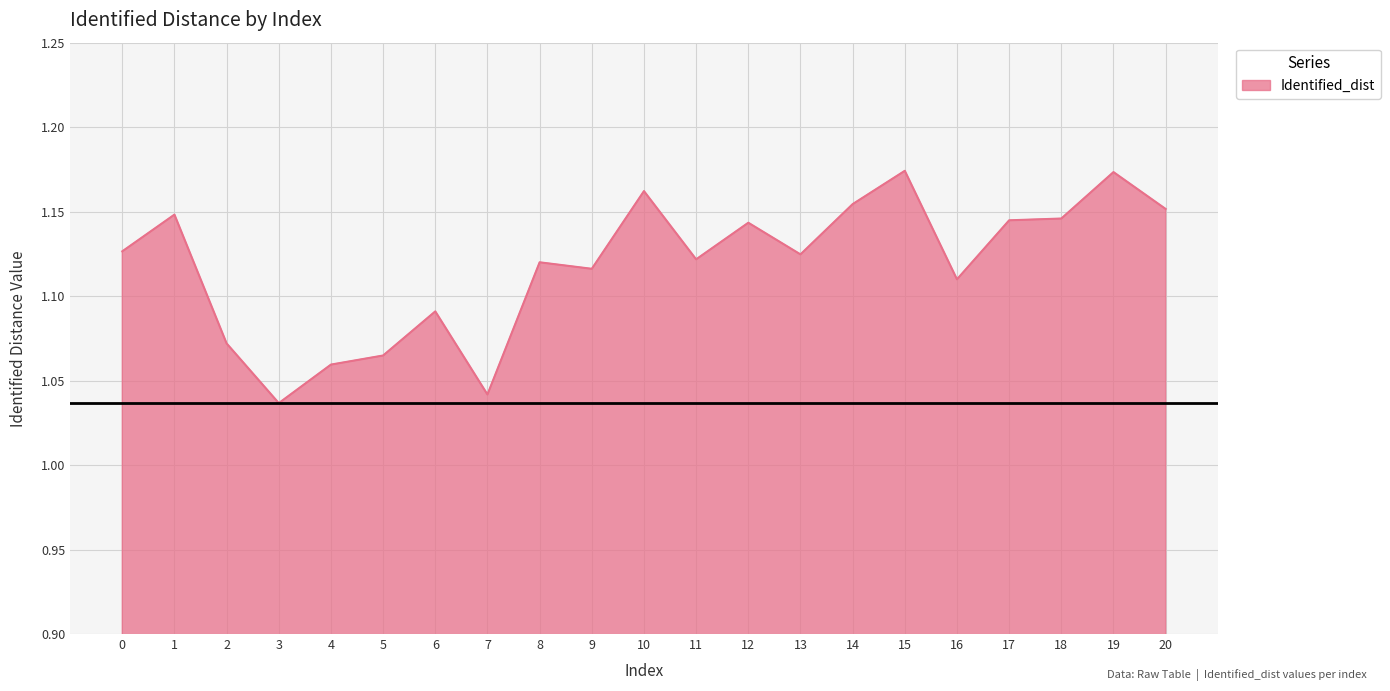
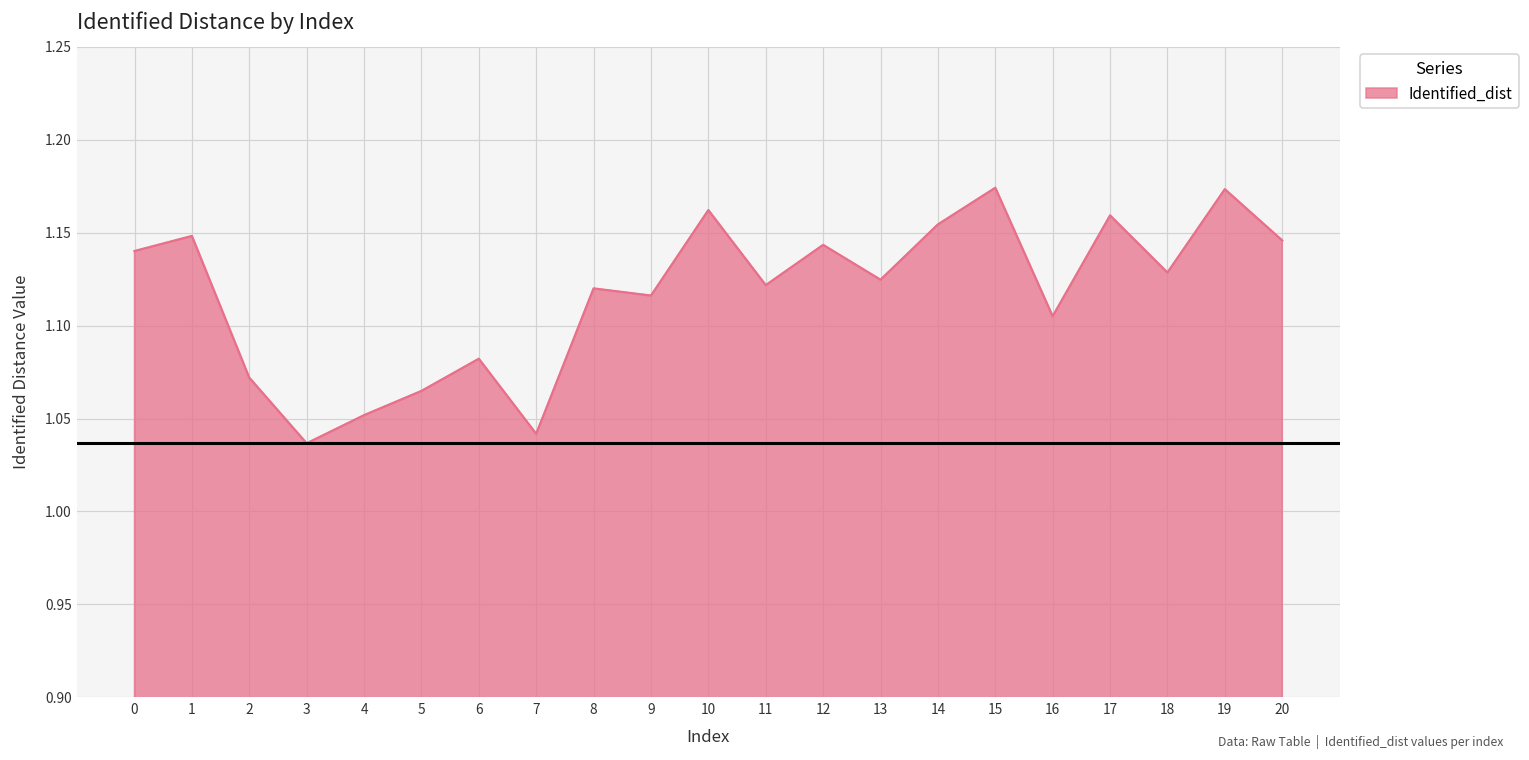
  {
-   "0": 1.127,
+   "0": 1.140,
    "1": 1.148,
    "2": 1.072,
    "3": 1.037,
-   "4": 1.059,
+   "4": 1.052,
    "5": 1.065,
-   "6": 1.091,
+   "6": 1.082,
    "7": 1.042,
    "8": 1.120,
    "9": 1.116,
    "10": 1.162,
    "11": 1.122,
    "12": 1.143,
    "13": 1.125,
    "14": 1.154,
    "15": 1.174,
-   "16": 1.110,
-   "17": 1.145,
-   "18": 1.146,
+   "16": 1.105,
+   "17": 1.159,
+   "18": 1.129,
    "19": 1.173,
-   "20": 1.152
+   "20": 1.146
  }
